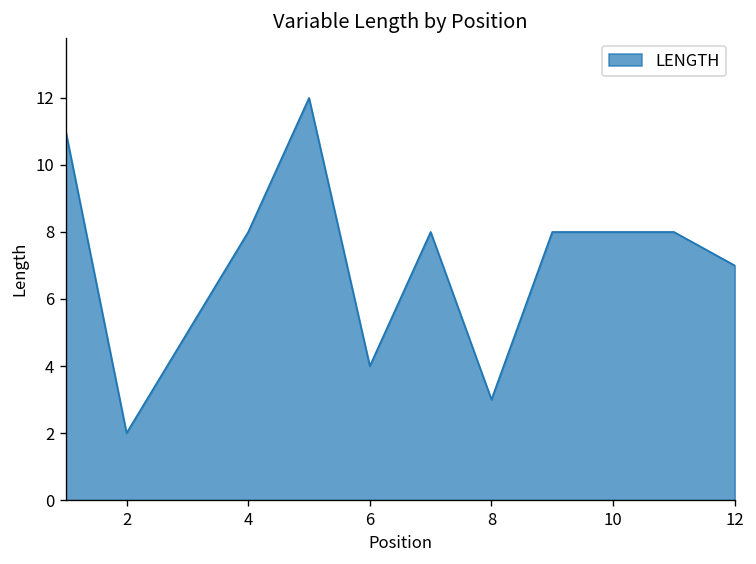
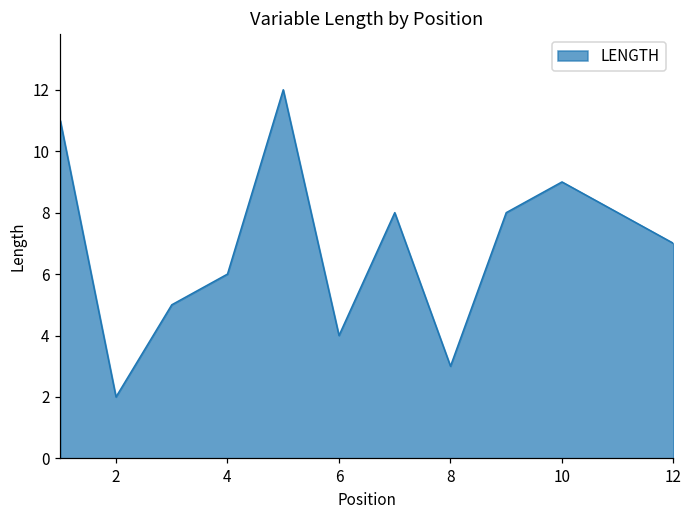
  {
    "2": 2,
-   "4": 8,
+   "4": 6,
    "6": 4,
    "8": 3,
-   "10": 8,
+   "10": 9,
    "12": 7
  }
